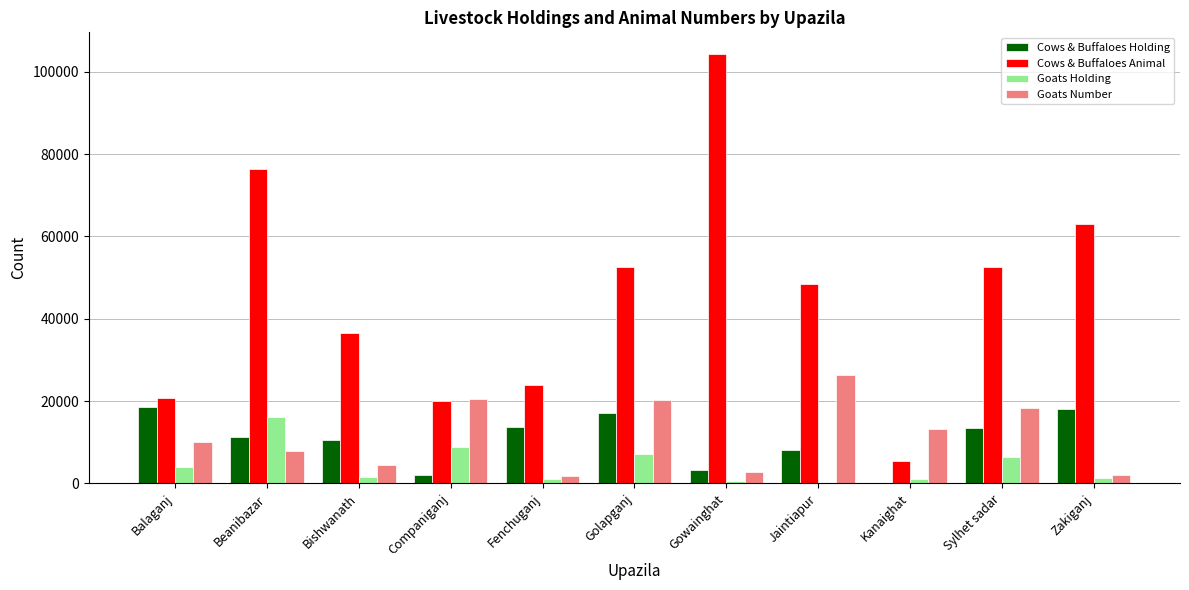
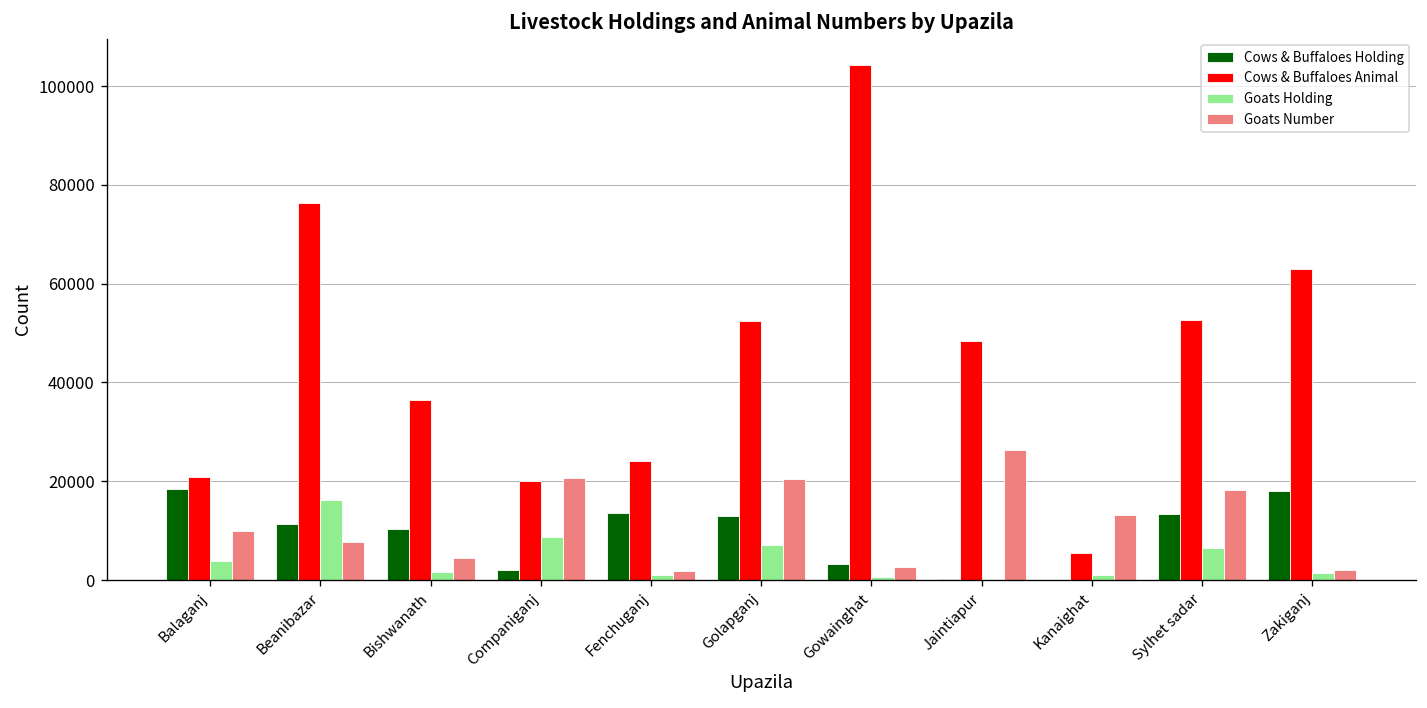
  {
    "Cows & Buffaloes Holding": {
      "Balaganj": 18000,
      "Beanibazar": 11000,
      "Bishwanath": 10000,
      "Companiganj": 2000,
      "Fenchuganj": 14000,
-     "Golapganj": 17000,
+     "Golapganj": 13000,
      "Gowainghat": 3000,
-     "Jaintiapur": 8000,
+     "Jaintiapur": 0,
      "Sylhet sadar": 13000,
      "Zakiganj": 18000
    },
    "Cows & Buffaloes Animal": {
      "Balaganj": 21000,
      "Beanibazar": 76000,
      "Bishwanath": 36000,
      "Companiganj": 20000,
      "Fenchuganj": 24000,
      "Golapganj": 53000,
      "Gowainghat": 104000,
      "Jaintiapur": 48000,
      "Kanaighat": 6000,
      "Sylhet sadar": 53000,
      "Zakiganj": 63000
    },
    "Goats Holding": {
      "Balaganj": 4000,
      "Beanibazar": 16000,
      "Bishwanath": 2000,
      "Companiganj": 9000,
      "Fenchuganj": 1000,
      "Golapganj": 7000,
      "Gowainghat": 1000,
      "Kanaighat": 1000,
      "Sylhet sadar": 6000,
      "Zakiganj": 1000
    },
    "Goats Number": {
      "Balaganj": 10000,
      "Beanibazar": 8000,
      "Bishwanath": 5000,
      "Companiganj": 21000,
      "Fenchuganj": 2000,
      "Golapganj": 20000,
      "Gowainghat": 3000,
      "Jaintiapur": 26000,
      "Kanaighat": 13000,
      "Sylhet sadar": 18000,
      "Zakiganj": 2000
    }
  }
